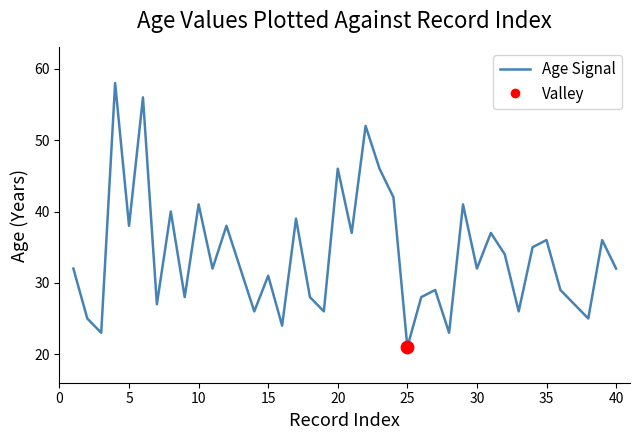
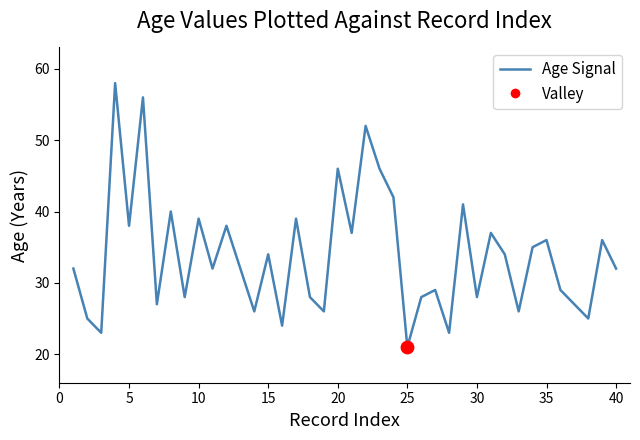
  {
    "Age Signal": {
      "5": 38,
-     "10": 41,
-     "15": 31,
+     "10": 39,
+     "15": 34,
      "20": 46,
-     "30": 32,
+     "30": 28,
      "35": 36,
      "40": 32
    }
  }
